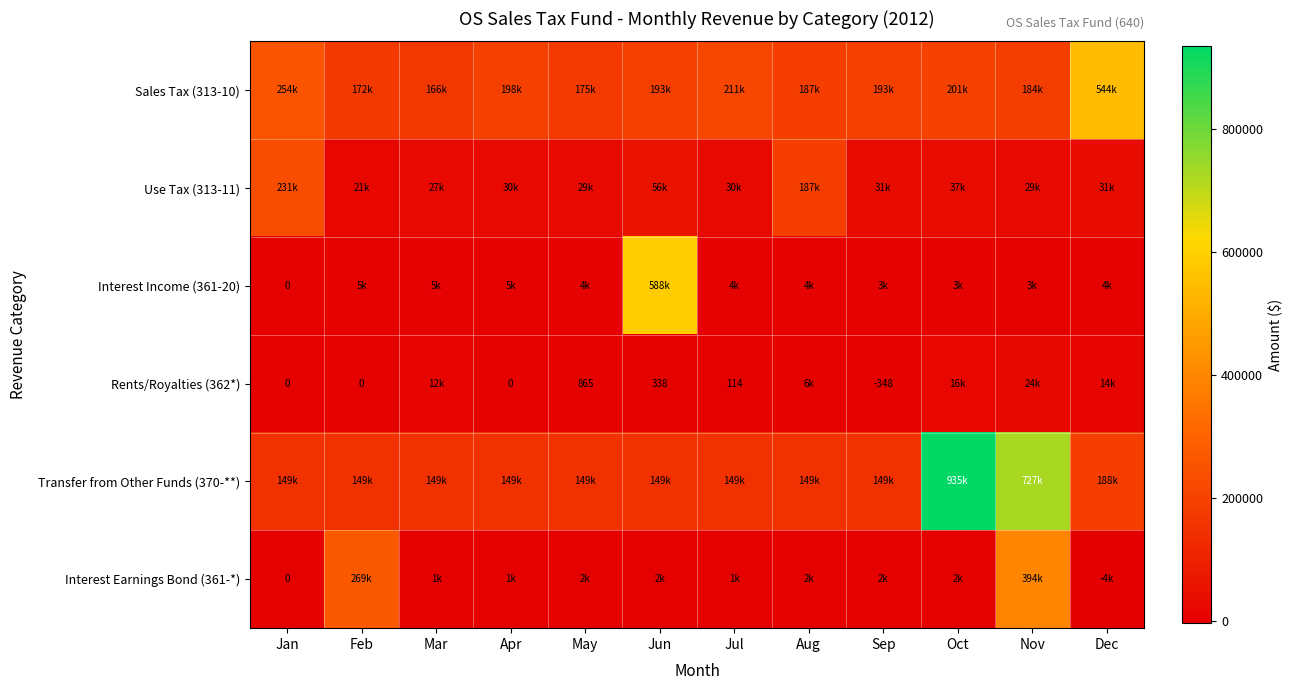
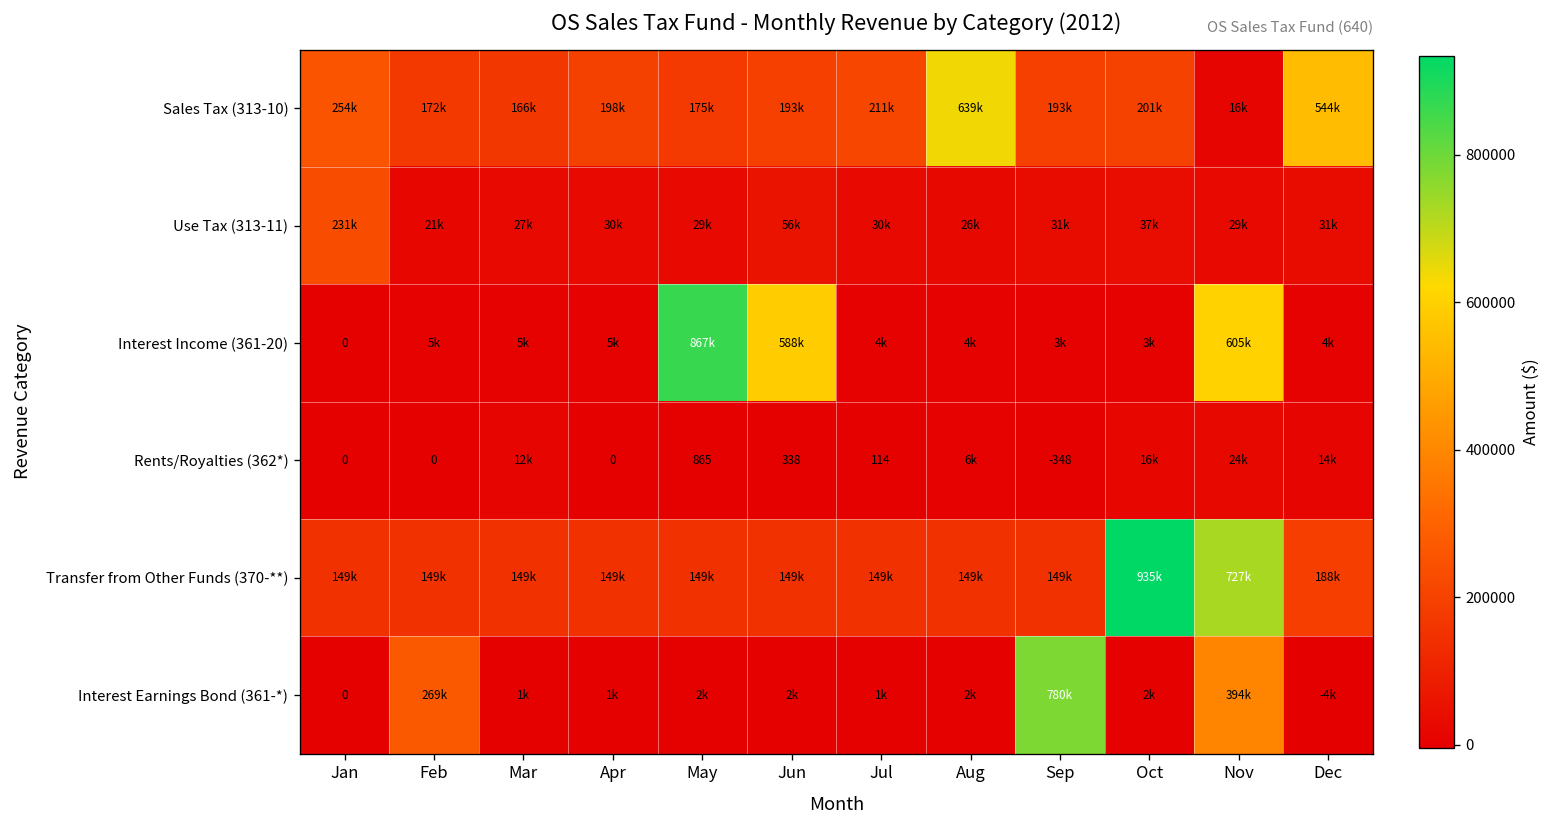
  {
    "Sales Tax (313-10)": {
      "Jan": "254k",
      "Feb": "172k",
      "Mar": "166k",
      "Apr": "198k",
      "May": "175k",
      "Jun": "193k",
      "Jul": "211k",
-     "Aug": "187k",
+     "Aug": "639k",
      "Sep": "193k",
      "Oct": "201k",
-     "Nov": "184k",
+     "Nov": "16k",
      "Dec": "544k"
    },
    "Use Tax (313-11)": {
      "Jan": "231k",
      "Feb": "21k",
      "Mar": "27k",
      "Apr": "30k",
      "May": "29k",
      "Jun": "56k",
      "Jul": "30k",
-     "Aug": "187k",
+     "Aug": "26k",
      "Sep": "31k",
      "Oct": "37k",
      "Nov": "29k",
      "Dec": "31k"
    },
    "Interest Income (361-20)": {
      "Jan": "0",
      "Feb": "5k",
      "Mar": "5k",
      "Apr": "5k",
-     "May": "4k",
+     "May": "867k",
      "Jun": "588k",
      "Jul": "4k",
      "Aug": "4k",
      "Sep": "3k",
      "Oct": "3k",
-     "Nov": "3k",
+     "Nov": "605k",
      "Dec": "4k"
    },
    "Rents/Royalties (362*)": {
      "Jan": "0",
      "Feb": "0",
      "Mar": "12k",
      "Apr": "0",
      "May": "865",
      "Jun": "338",
      "Jul": "114",
      "Aug": "6k",
      "Sep": "-348",
      "Oct": "16k",
      "Nov": "24k",
      "Dec": "14k"
    },
    "Transfer from Other Funds (370-**)": {
      "Jan": "149k",
      "Feb": "149k",
      "Mar": "149k",
      "Apr": "149k",
      "May": "149k",
      "Jun": "149k",
      "Jul": "149k",
      "Aug": "149k",
      "Sep": "149k",
      "Oct": "935k",
      "Nov": "727k",
      "Dec": "188k"
    },
    "Interest Earnings Bond (361-*)": {
      "Jan": "0",
      "Feb": "269k",
      "Mar": "1k",
      "Apr": "1k",
      "May": "2k",
      "Jun": "2k",
      "Jul": "1k",
      "Aug": "2k",
-     "Sep": "2k",
+     "Sep": "780k",
      "Oct": "2k",
      "Nov": "394k",
      "Dec": "-4k"
    }
  }
